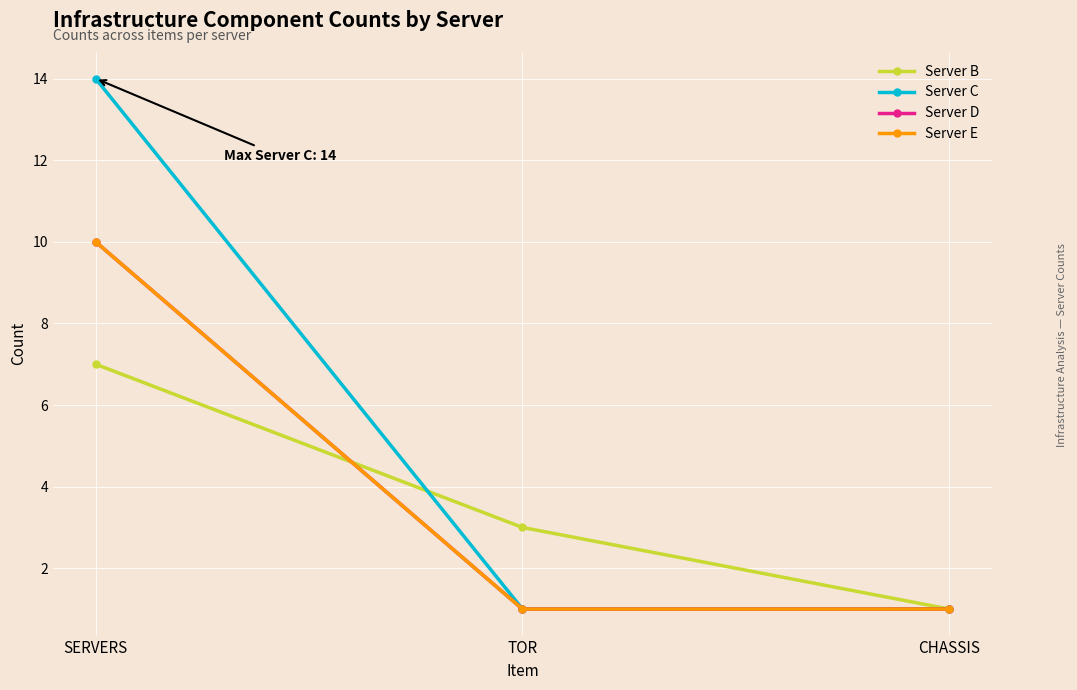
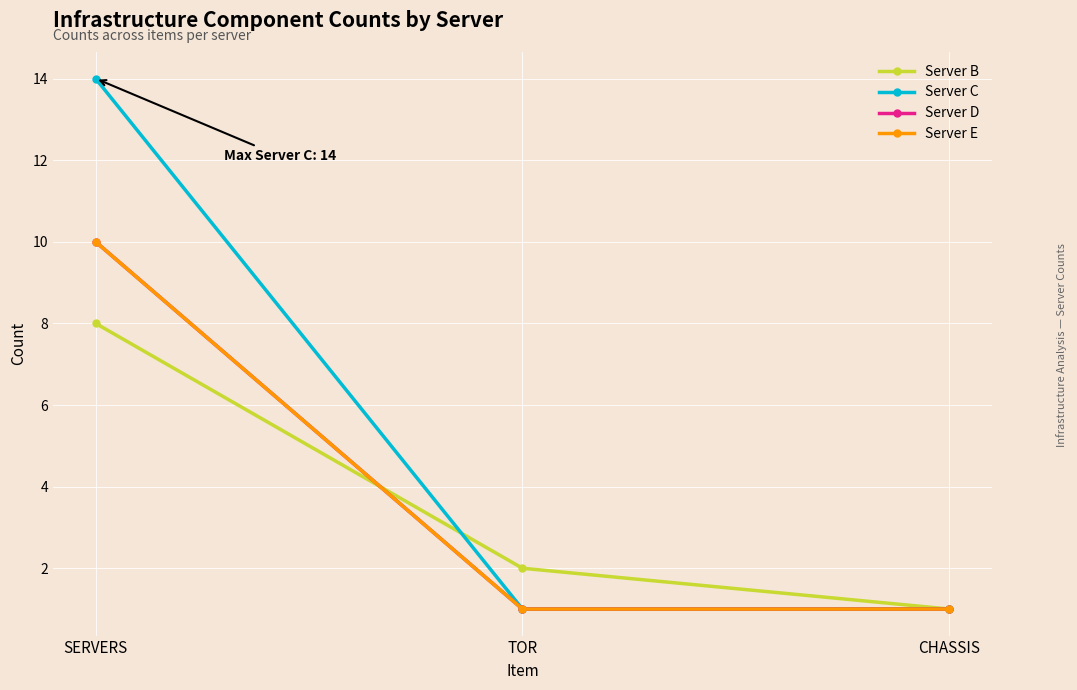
  {
    "Server B": {
-     "SERVERS": 7,
-     "TOR": 3
+     "SERVERS": 8,
+     "TOR": 2
    },
    "Server C": {
      "SERVERS": 14
    },
    "Server E": {
      "SERVERS": 10
    }
  }
